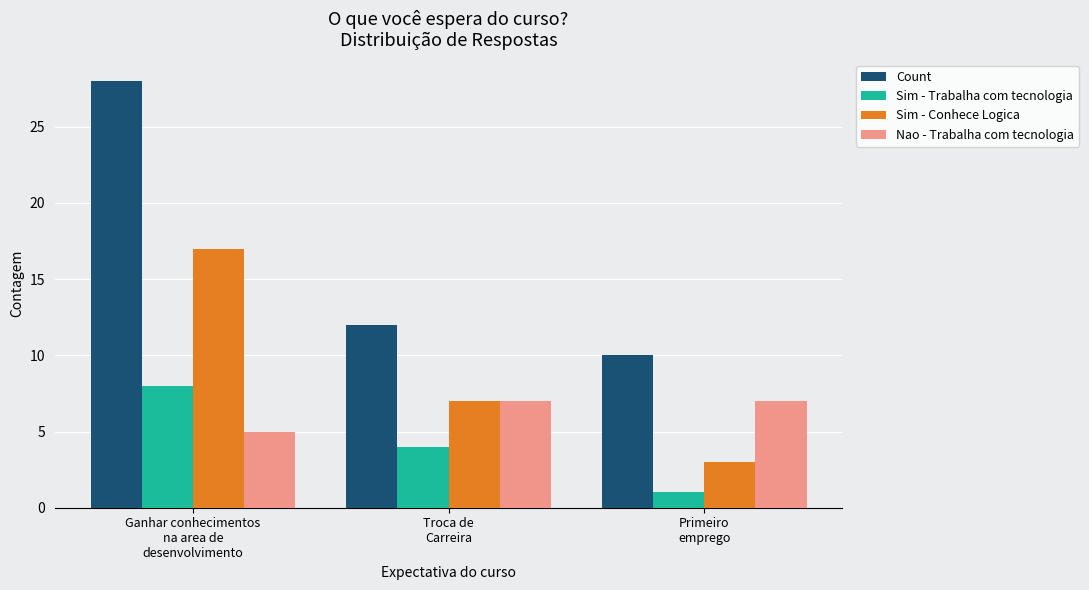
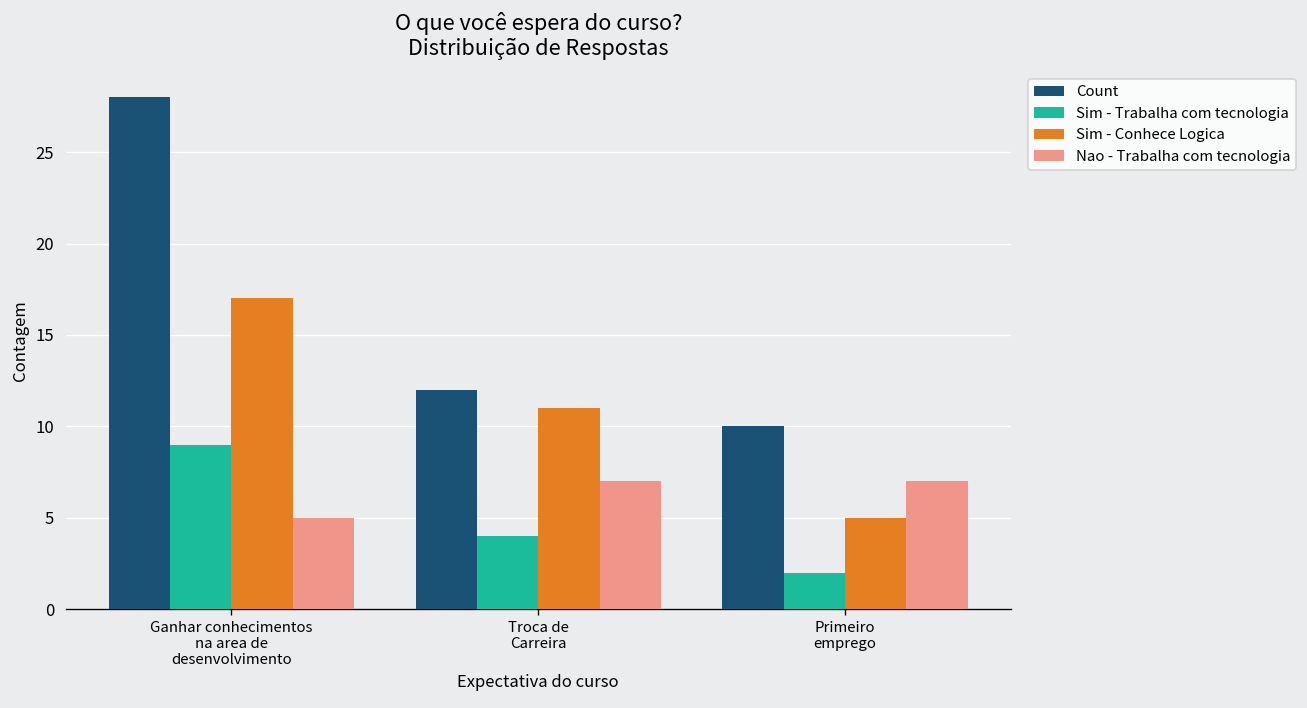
  {
    "Count": {
      "Ganhar conhecimentos na area de desenvolvimento": 28,
      "Troca de Carreira": 12,
      "Primeiro emprego": 10
    },
    "Sim - Trabalha com tecnologia": {
-     "Ganhar conhecimentos na area de desenvolvimento": 8,
+     "Ganhar conhecimentos na area de desenvolvimento": 9,
      "Troca de Carreira": 4,
-     "Primeiro emprego": 1
+     "Primeiro emprego": 2
    },
    "Sim - Conhece Logica": {
      "Ganhar conhecimentos na area de desenvolvimento": 17,
-     "Troca de Carreira": 7,
-     "Primeiro emprego": 3
+     "Troca de Carreira": 11,
+     "Primeiro emprego": 5
    },
    "Nao - Trabalha com tecnologia": {
      "Ganhar conhecimentos na area de desenvolvimento": 5,
      "Troca de Carreira": 7,
      "Primeiro emprego": 7
    }
  }
